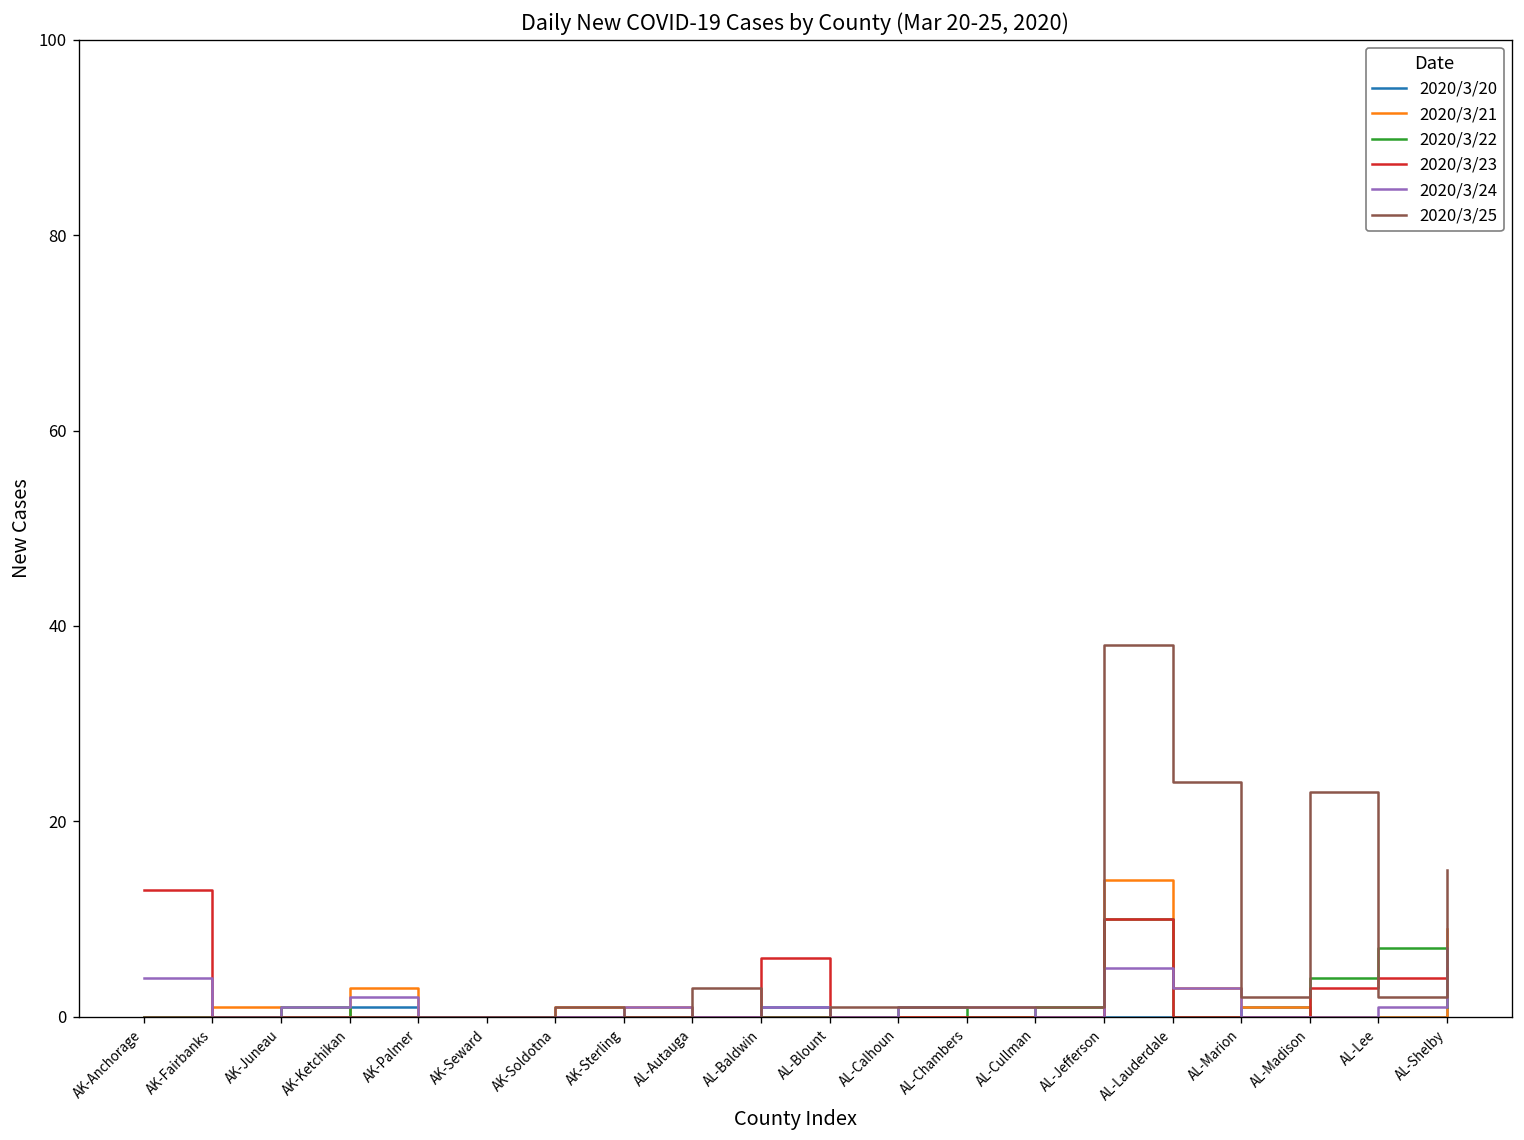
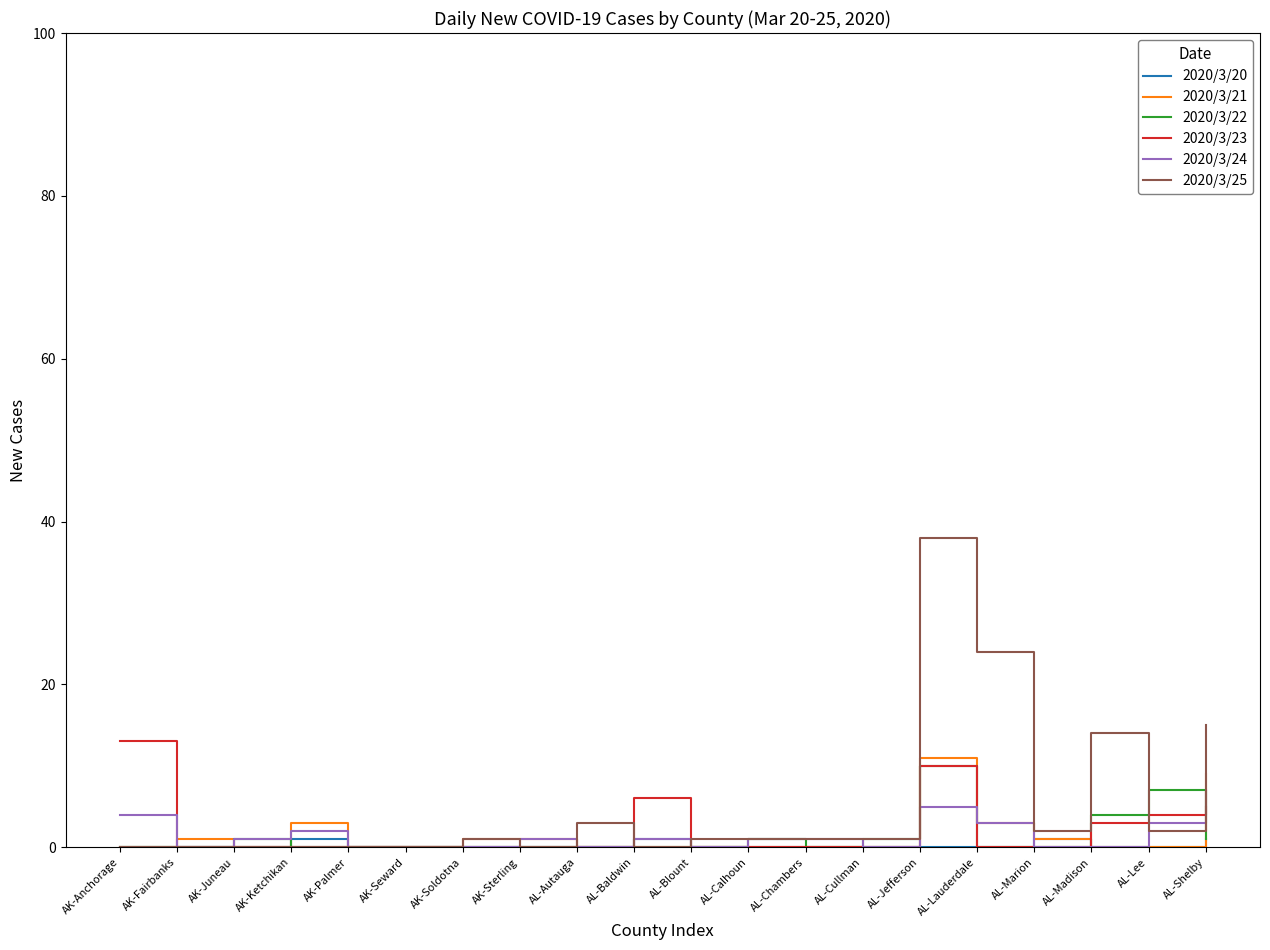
  {
    "2020/3/20": {
      "AK-Ketchikan": 1,
      "AL-Jefferson": 0
    },
    "2020/3/21": {
      "AK-Fairbanks": 1,
      "AK-Ketchikan": 3,
-     "AL-Jefferson": 14,
+     "AL-Jefferson": 11,
      "AL-Shelby": 9
    },
    "2020/3/22": {
      "AL-Madison": 4,
      "AL-Lee": 7
    },
    "2020/3/23": {
      "AK-Anchorage": 13,
      "AL-Baldwin": 6,
      "AL-Madison": 3,
      "AL-Lee": 4,
      "AL-Shelby": 5
    },
    "2020/3/24": {
      "AK-Anchorage": 4,
      "AK-Ketchikan": 2,
      "AL-Jefferson": 5,
-     "AL-Lee": 1,
+     "AL-Lee": 3,
      "AL-Shelby": 7
    },
    "2020/3/25": {
      "AL-Autauga": 3,
      "AL-Blount": 1,
      "AL-Jefferson": 38,
      "AL-Lauderdale": 24,
      "AL-Marion": 2,
-     "AL-Madison": 23,
+     "AL-Madison": 14,
      "AL-Lee": 2,
      "AL-Shelby": 15
    }
  }
